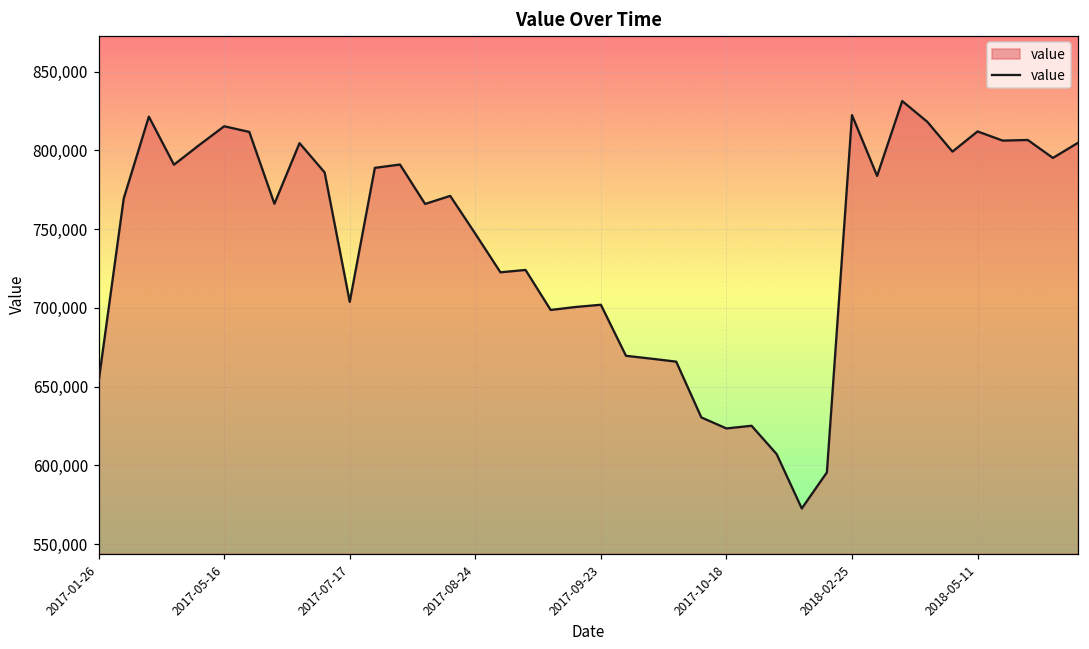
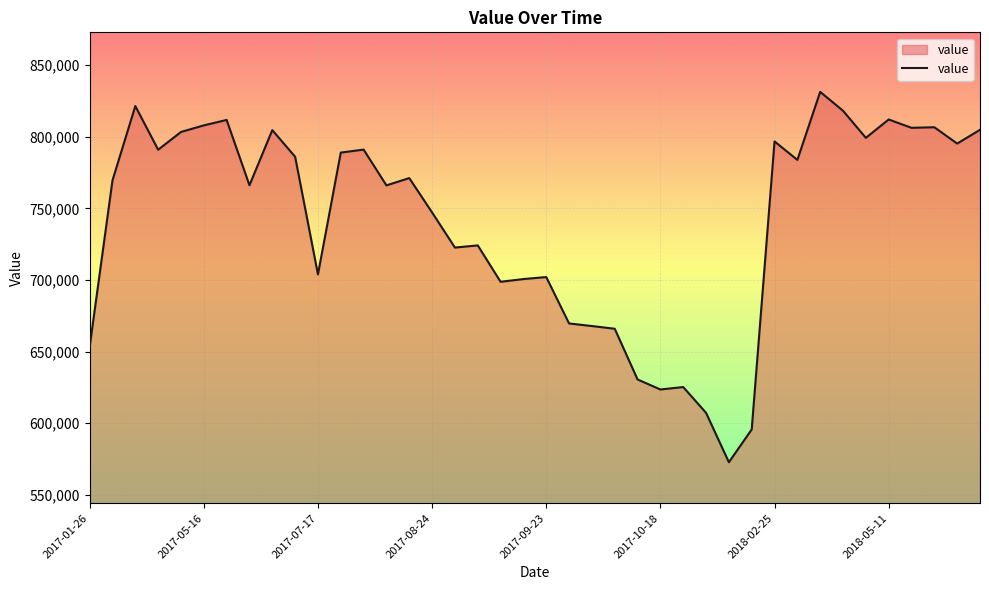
  {
    "2017-01-26": "653,000",
-   "2017-05-16": "815,000",
+   "2017-05-16": "808,000",
    "2017-07-17": "704,000",
    "2017-08-24": "747,000",
    "2017-09-23": "702,000",
    "2017-10-18": "624,000",
-   "2018-02-25": "822,000",
+   "2018-02-25": "797,000",
    "2018-05-11": "812,000"
  }
